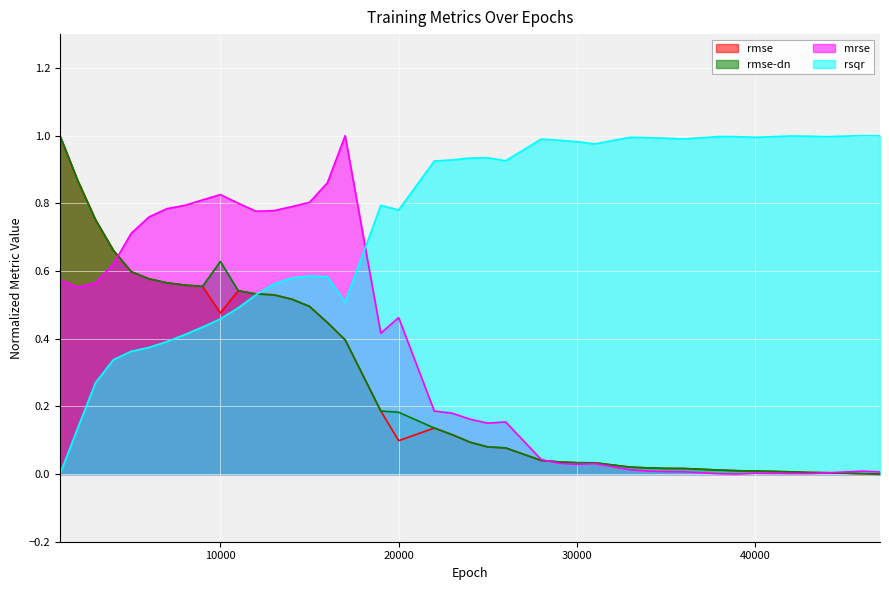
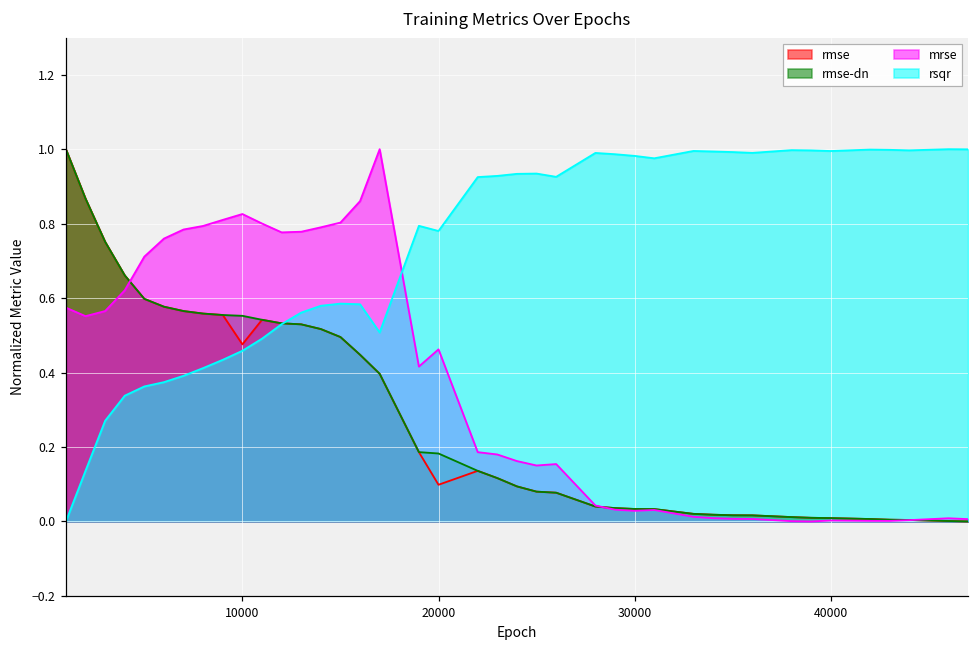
  {
    "rmse": {
      "10000": 0.48,
      "20000": 0.10
    },
    "rmse-dn": {
-     "10000": 0.63,
+     "10000": 0.55,
      "20000": 0.18
    },
    "mrse": {
      "10000": 0.83,
      "20000": 0.46
    },
    "rsqr": {
      "10000": 0.46,
      "20000": 0.78,
      "30000": 0.98,
      "40000": 1.00
    }
  }
